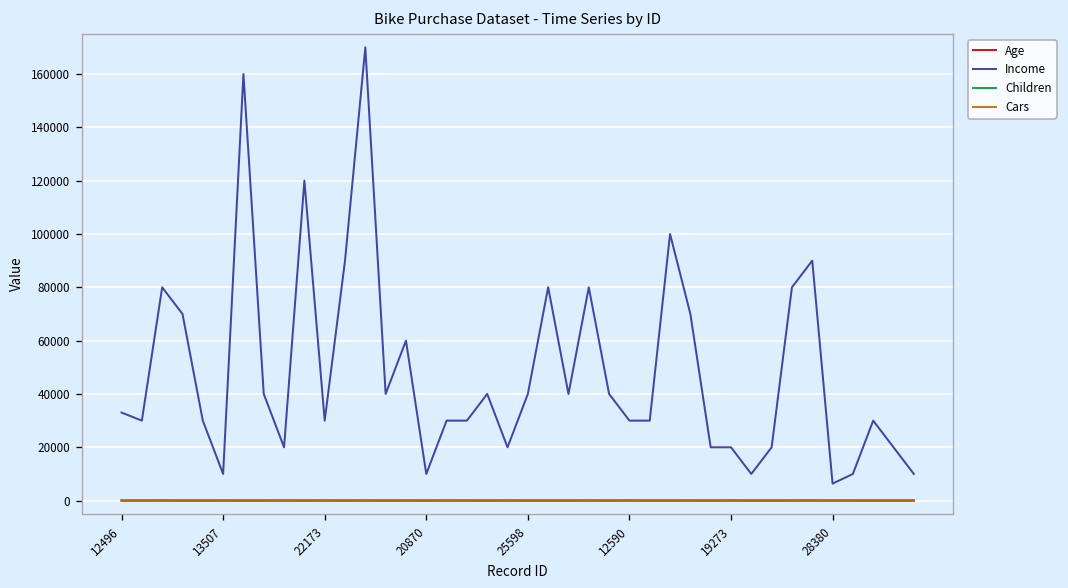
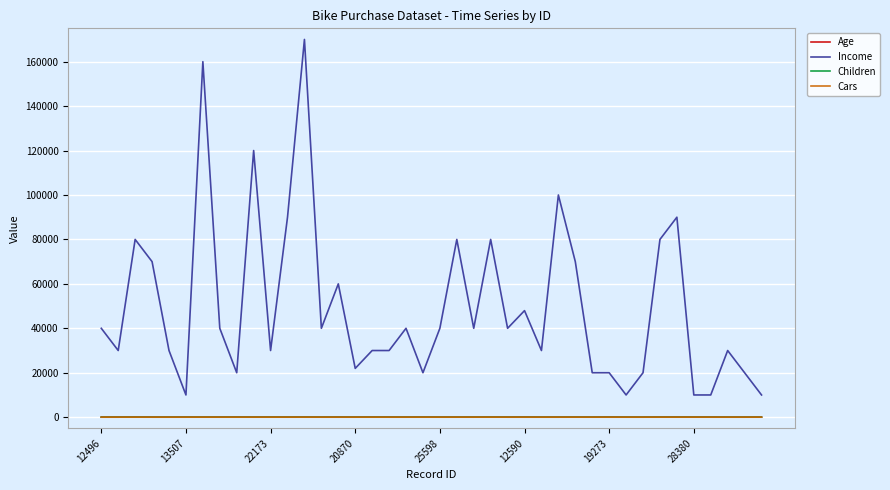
  {
    "Cars": {
      "12496": 0,
      "13507": 0,
      "22173": 0,
      "20870": 0,
      "25598": 0,
      "12590": 0,
      "19273": 0,
      "28380": 0
    },
    "Income": {
-     "12496": 33000,
+     "12496": 40000,
      "13507": 10000,
      "22173": 30000,
-     "20870": 10000,
+     "20870": 22000,
      "25598": 40000,
-     "12590": 30000,
+     "12590": 48000,
      "19273": 20000,
-     "28380": 6000
+     "28380": 10000
    }
  }
